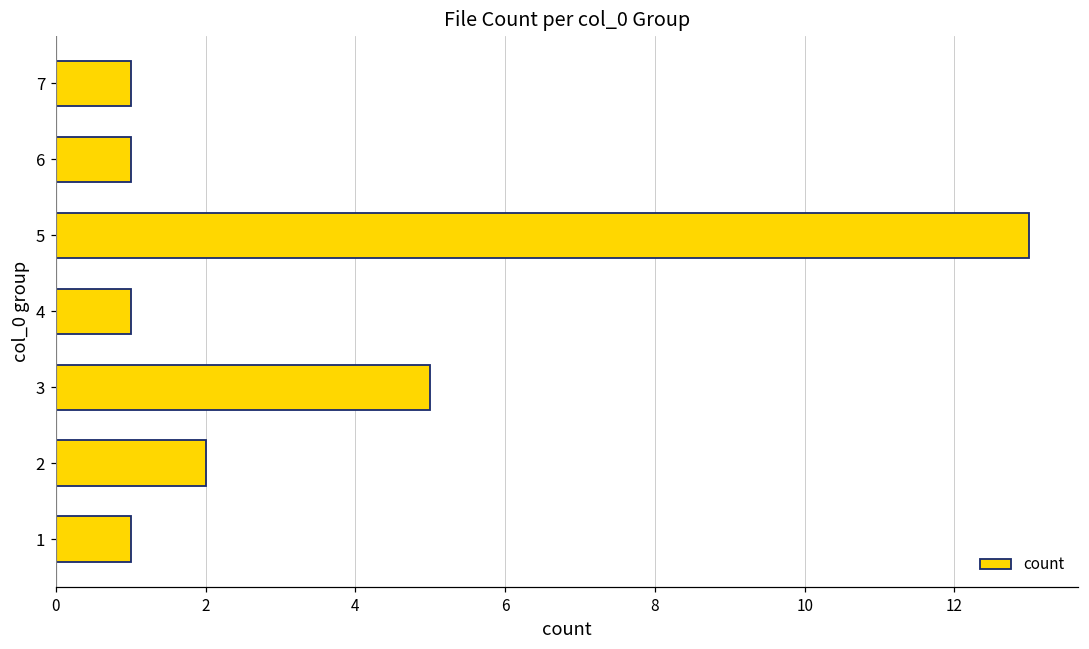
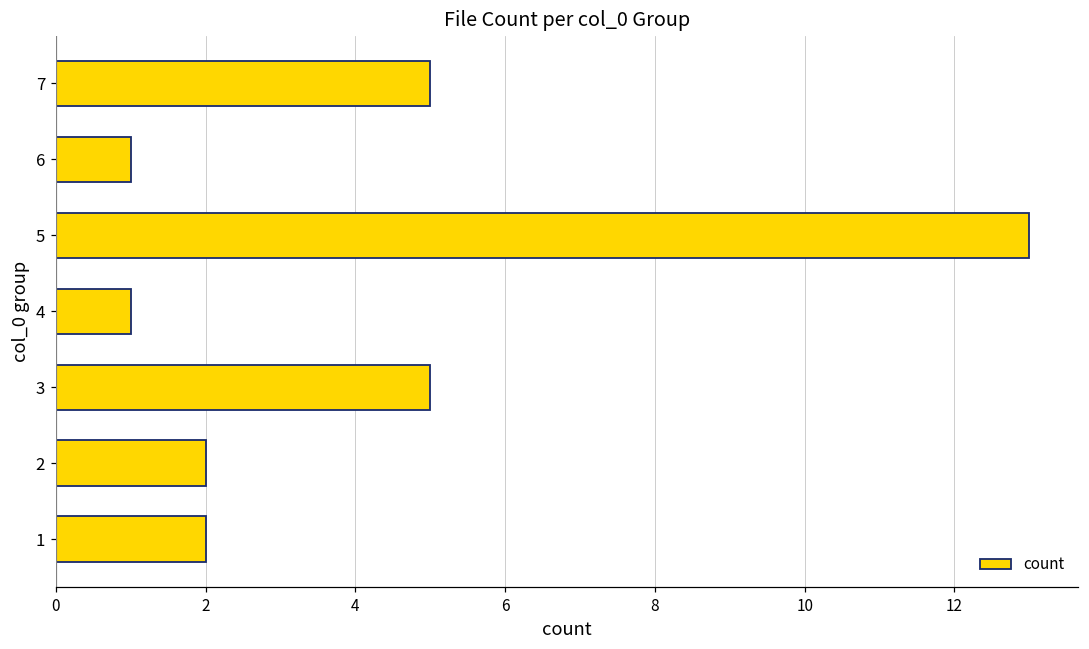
  {
-   "7": 1,
+   "7": 5,
    "6": 1,
    "5": 13,
    "4": 1,
    "3": 5,
    "2": 2,
-   "1": 1
+   "1": 2
  }
